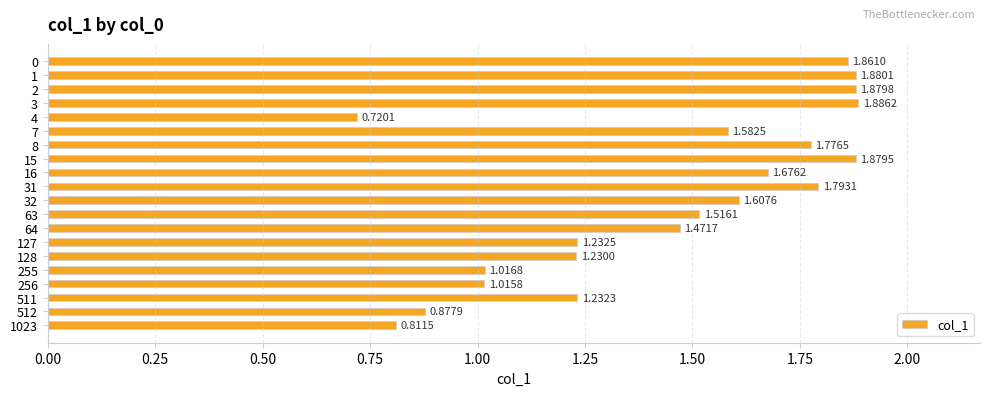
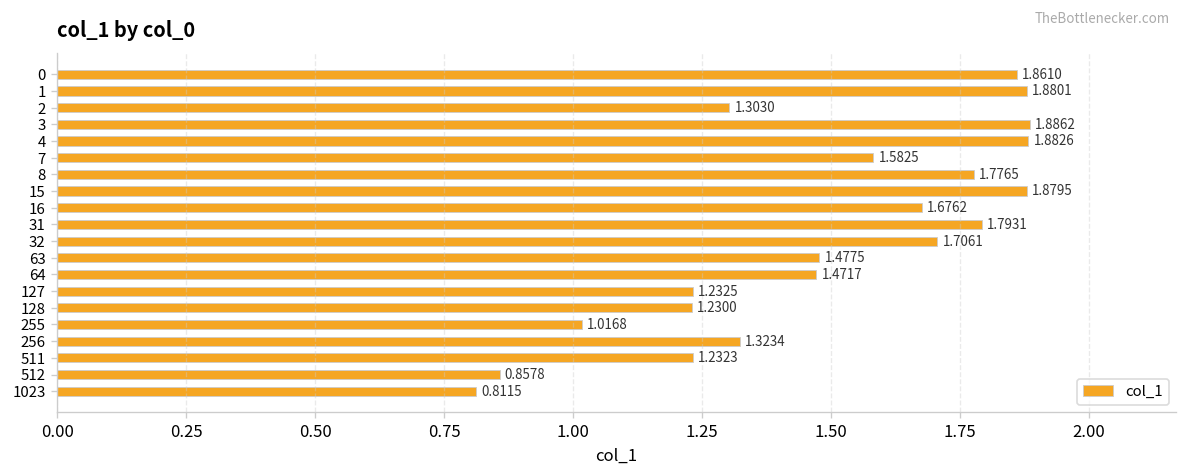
  {
    "0": 1.8610,
    "1": 1.8801,
-   "2": 1.8798,
+   "2": 1.3030,
    "3": 1.8862,
-   "4": 0.7201,
+   "4": 1.8826,
    "7": 1.5825,
    "8": 1.7765,
    "15": 1.8795,
    "16": 1.6762,
    "31": 1.7931,
-   "32": 1.6076,
-   "63": 1.5161,
+   "32": 1.7061,
+   "63": 1.4775,
    "64": 1.4717,
    "127": 1.2325,
    "128": 1.2300,
    "255": 1.0168,
-   "256": 1.0158,
+   "256": 1.3234,
    "511": 1.2323,
-   "512": 0.8779,
+   "512": 0.8578,
    "1023": 0.8115
  }
